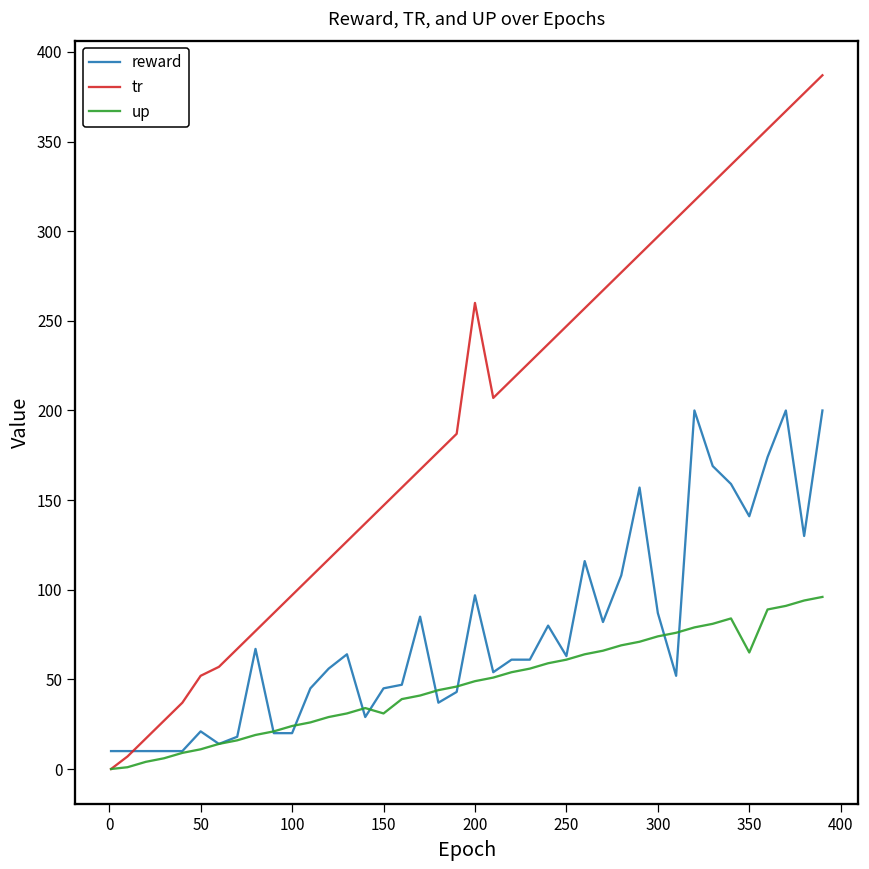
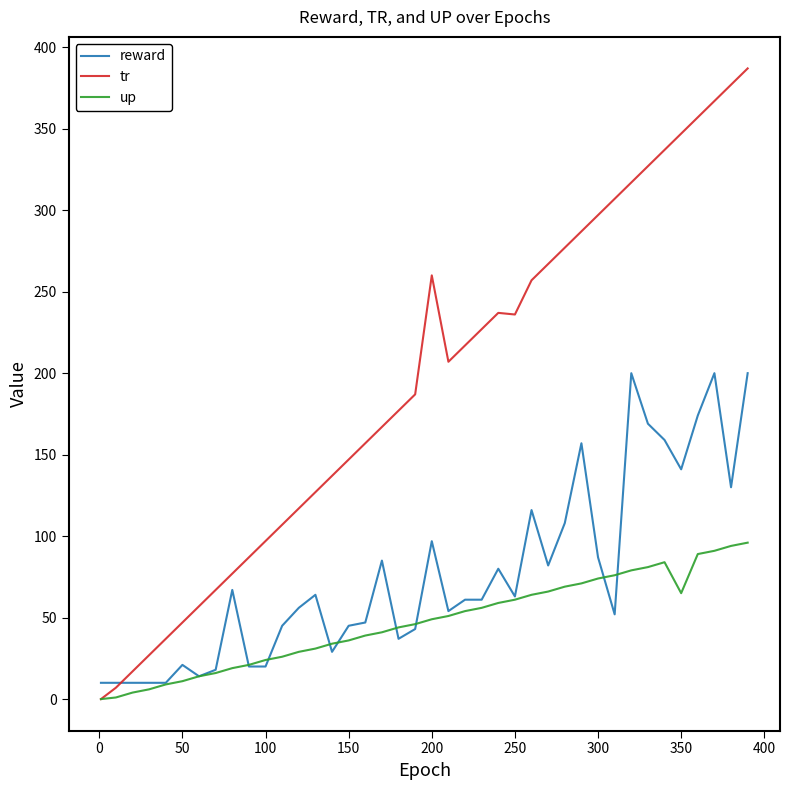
  {
    "reward": {
      "50": 21,
      "100": 20,
      "150": 45,
      "200": 97,
      "250": 63,
      "300": 87,
      "350": 141
    },
    "tr": {
-     "50": 52,
+     "50": 47,
      "100": 97,
      "150": 147,
      "200": 260,
-     "250": 247,
+     "250": 236,
      "300": 297,
      "350": 347
    },
    "up": {
      "50": 11,
      "100": 24,
-     "150": 31,
+     "150": 36,
      "200": 49,
      "250": 61,
      "300": 74,
      "350": 65
    }
  }
